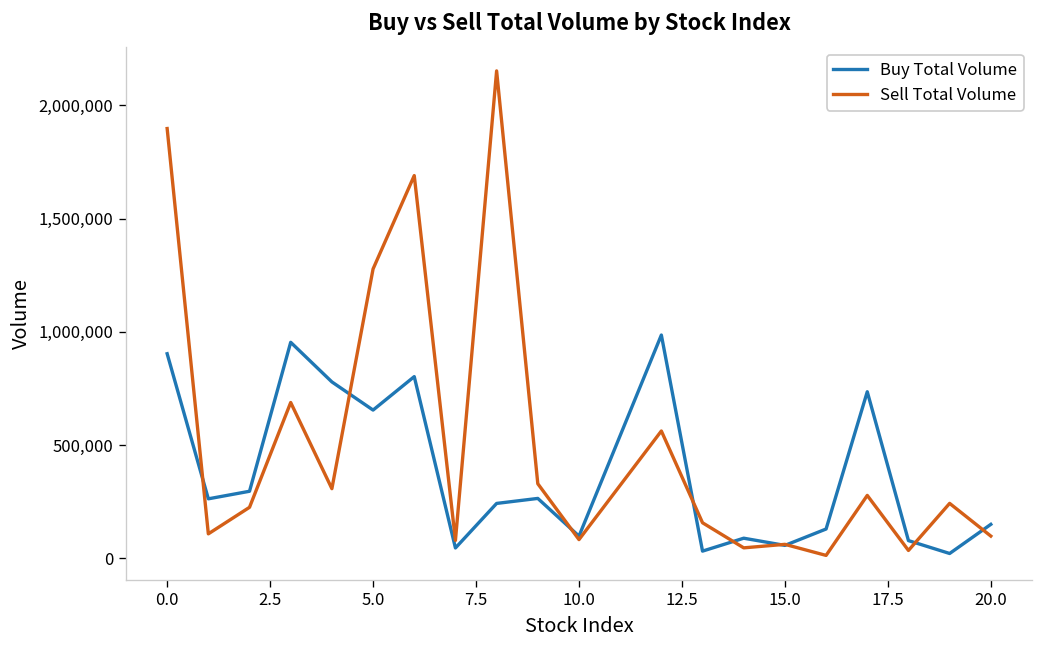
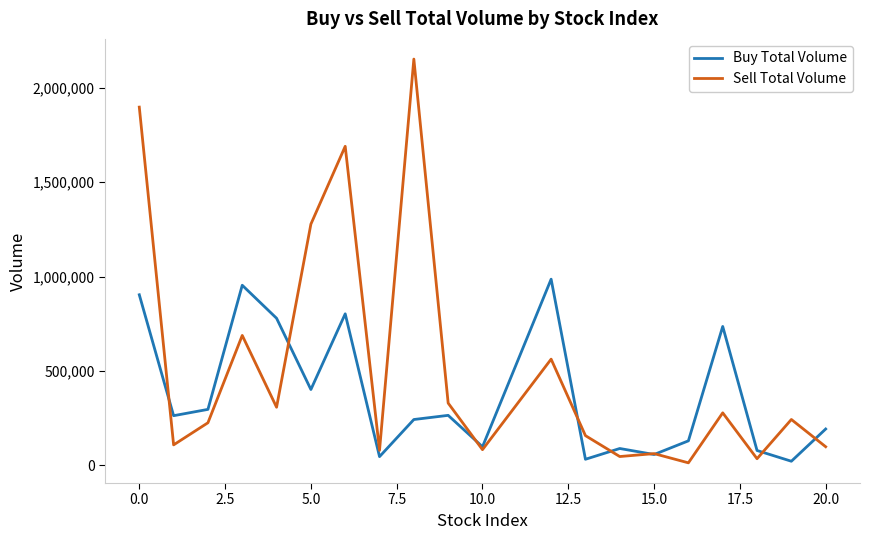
  {
    "Buy Total Volume": {
      "0.0": "900,000",
-     "5.0": "650,000",
+     "5.0": "400,000",
      "10.0": "100,000",
-     "20.0": "150,000"
+     "20.0": "190,000"
    },
    "Sell Total Volume": {
      "0.0": "1,900,000",
      "5.0": "1,280,000",
      "10.0": "80,000",
      "20.0": "100,000"
    }
  }
